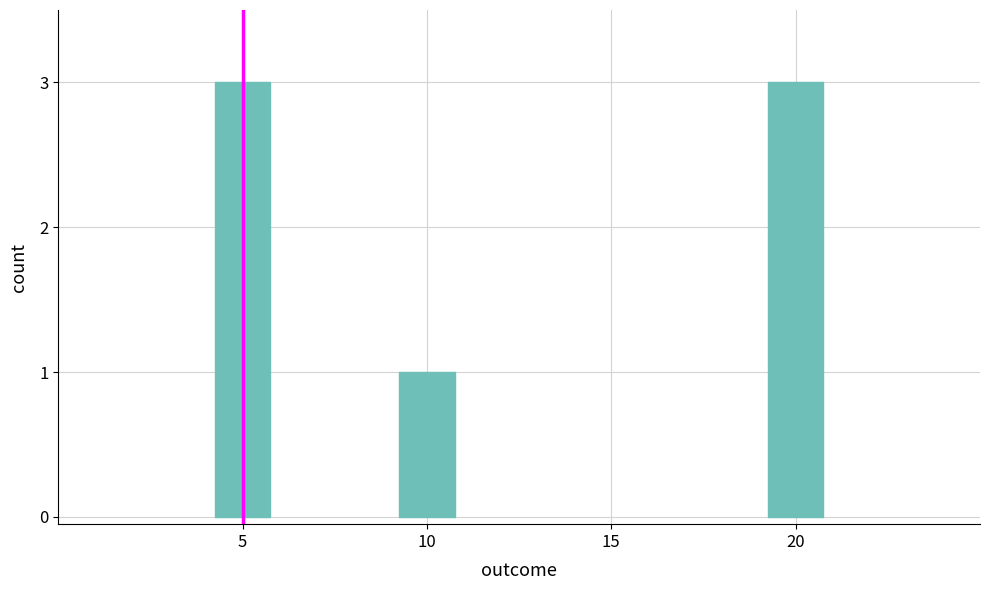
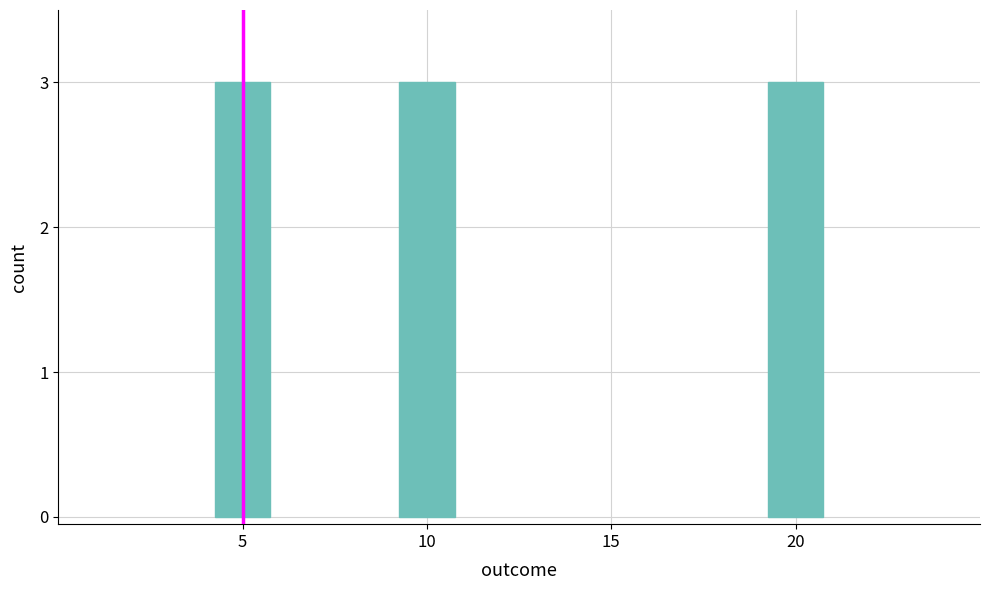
  {
    "5": 3,
-   "10": 1,
+   "10": 3,
    "20": 3
  }
